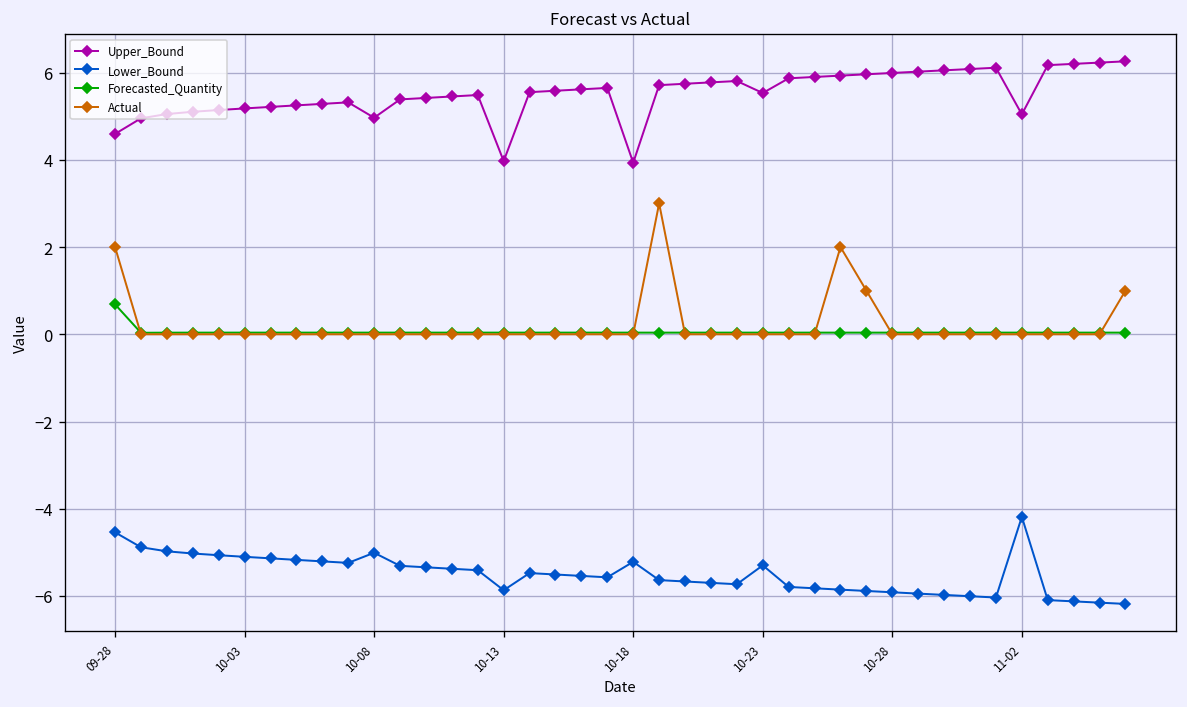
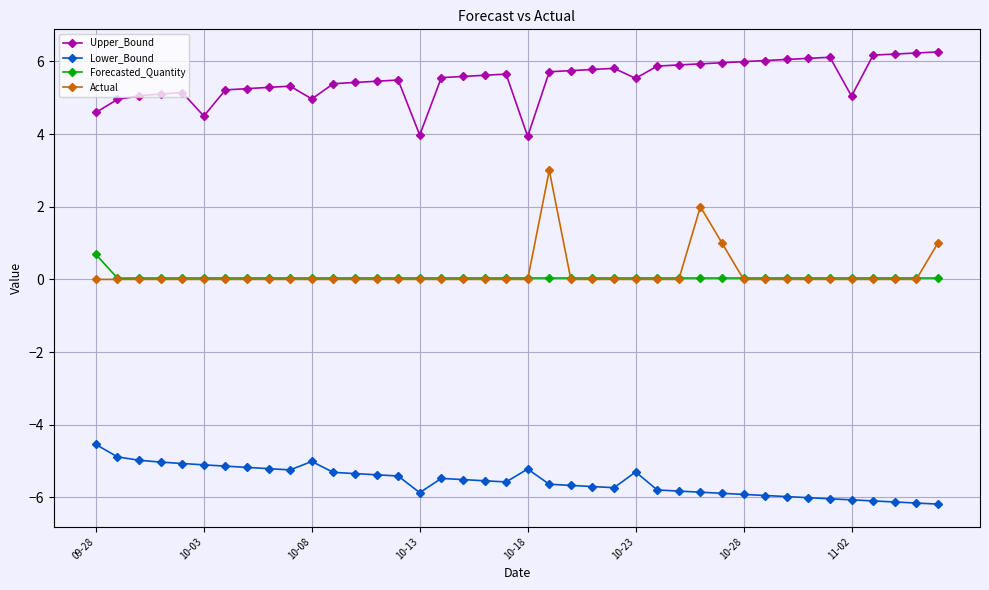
  {
    "Upper_Bound": {
      "09-28": 4.6,
-     "10-03": 5.2,
+     "10-03": 4.5,
      "10-08": 5.0,
      "10-13": 4.0,
      "10-18": 3.9,
      "10-23": 5.5,
      "10-28": 6.0,
      "11-02": 5.0
    },
    "Lower_Bound": {
      "09-28": -4.5,
      "10-03": -5.1,
      "10-08": -5.0,
      "10-13": -5.9,
      "10-18": -5.2,
      "10-23": -5.3,
      "10-28": -5.9,
-     "11-02": -4.2
+     "11-02": -6.1
    },
    "Forecasted_Quantity": {
      "09-28": 0.7
    },
    "Actual": {
-     "09-28": 2
+     "09-28": 0
    }
  }
